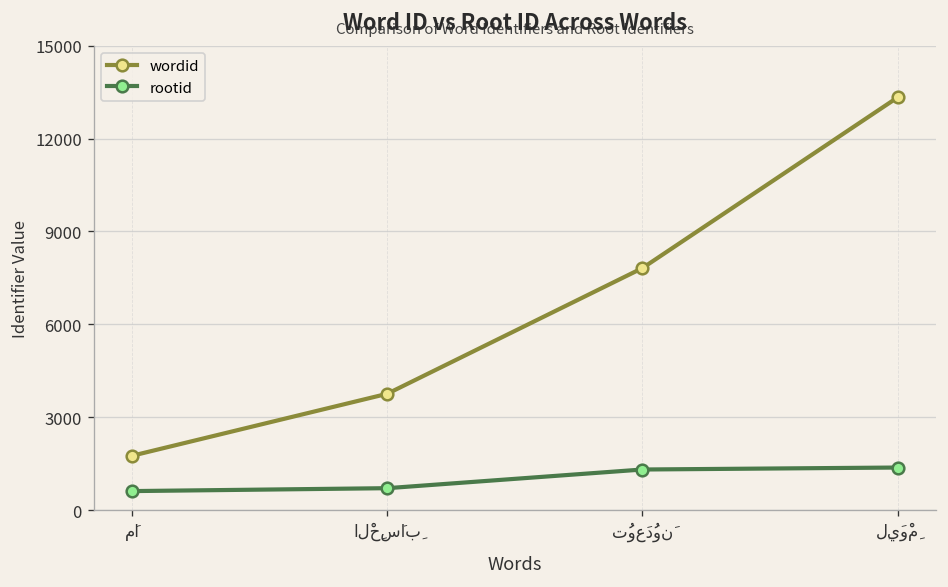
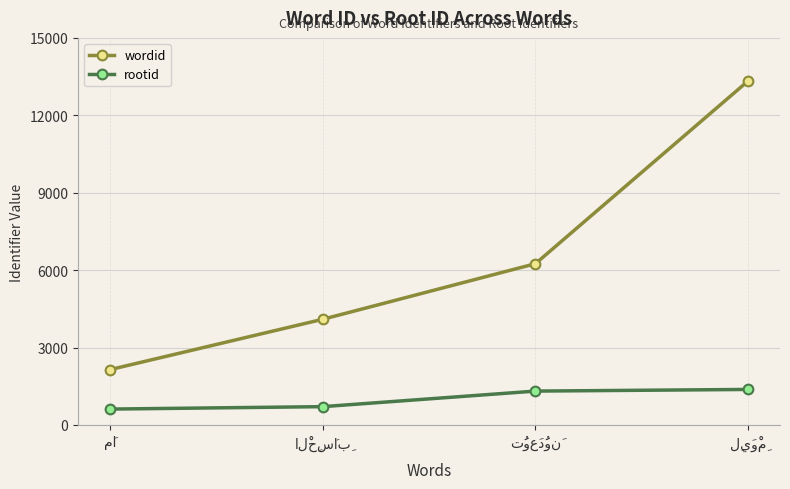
  {
    "wordid": {
-     "مَا": 1800,
-     "الْحِسَابِ": 3800,
-     "تُوعَدُونَ": 7800,
+     "مَا": 2100,
+     "الْحِسَابِ": 4100,
+     "تُوعَدُونَ": 6200,
      "لِيَوْمِ": 13300
    },
    "rootid": {
      "مَا": 600,
      "الْحِسَابِ": 700,
      "تُوعَدُونَ": 1300,
      "لِيَوْمِ": 1400
    }
  }
